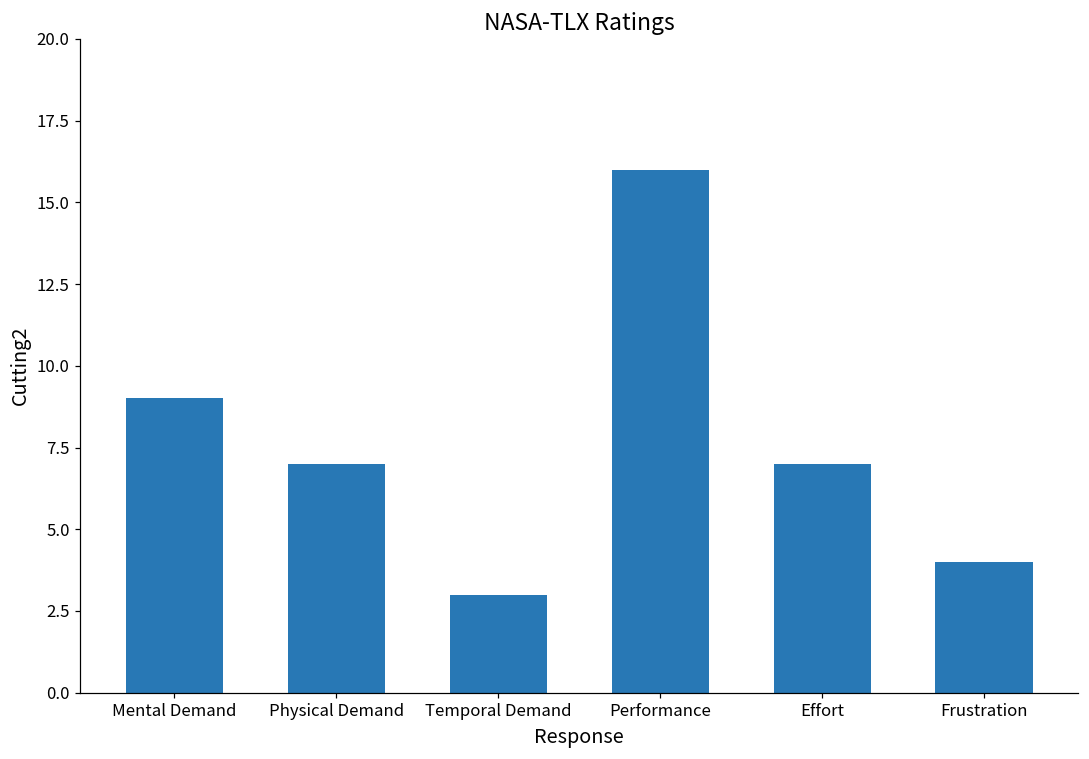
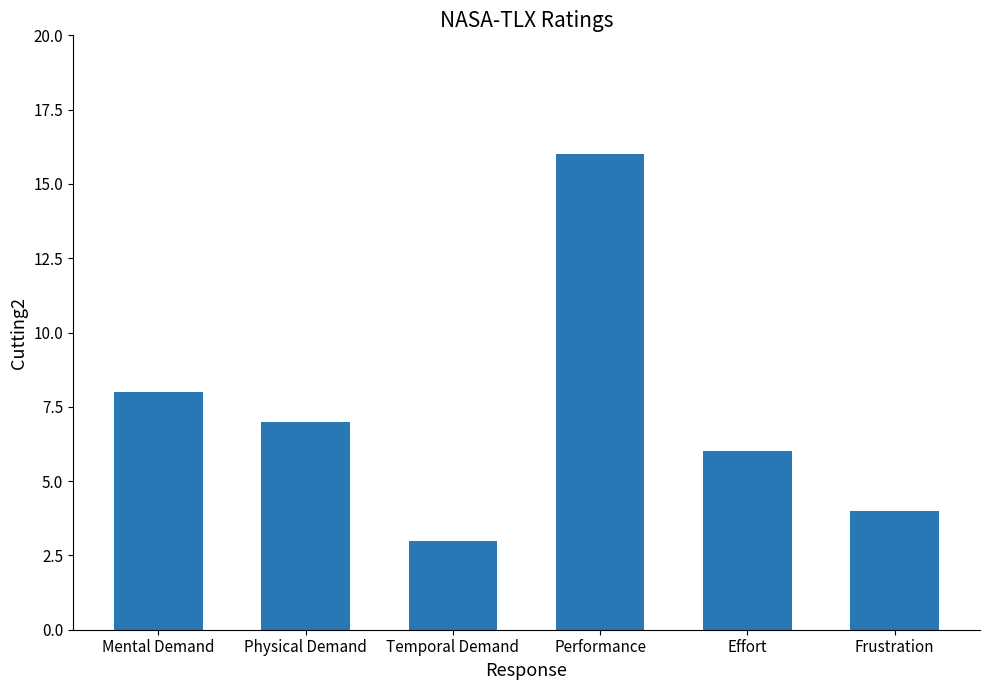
  {
-   "Mental Demand": 9,
+   "Mental Demand": 8,
    "Physical Demand": 7,
    "Temporal Demand": 3,
    "Performance": 16,
-   "Effort": 7,
+   "Effort": 6,
    "Frustration": 4
  }
